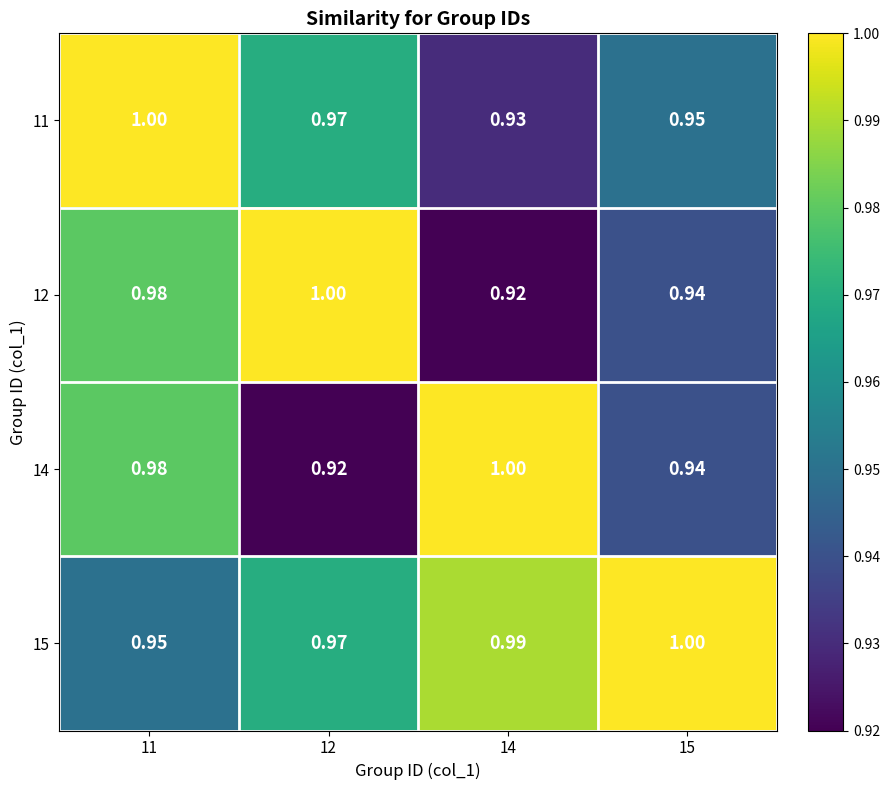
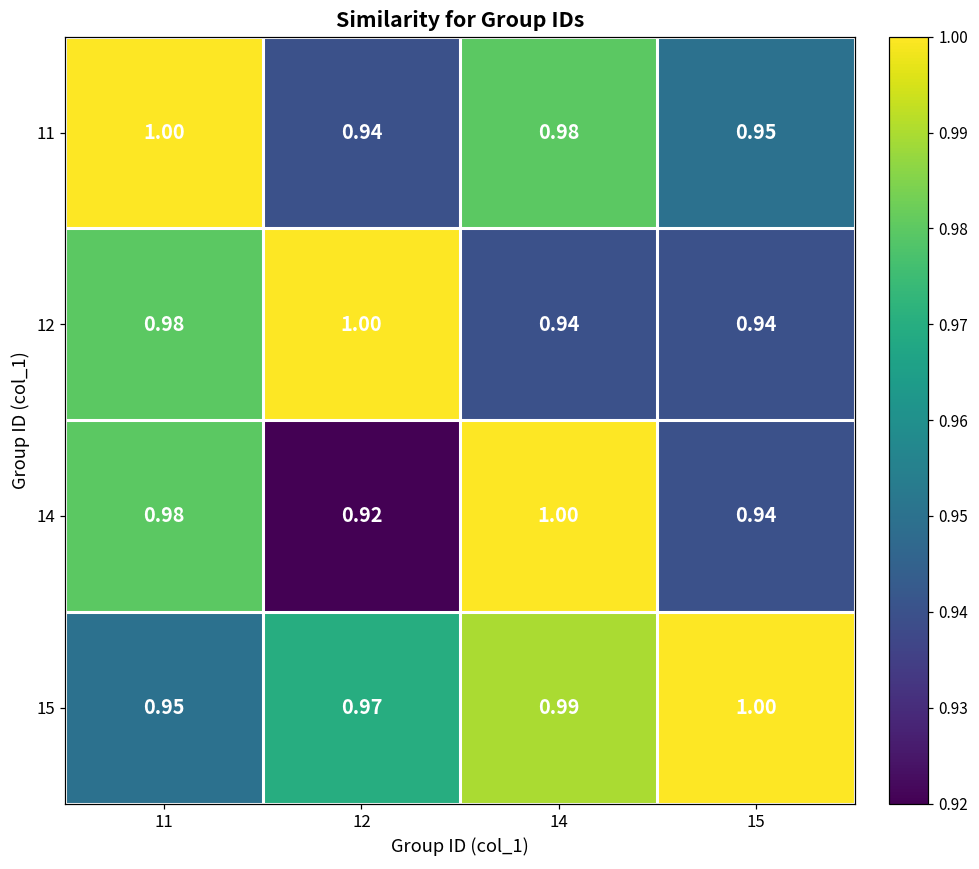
  {
    "11": {
      "11": 1.00,
-     "12": 0.97,
-     "14": 0.93,
+     "12": 0.94,
+     "14": 0.98,
      "15": 0.95
    },
    "12": {
      "11": 0.98,
      "12": 1.00,
-     "14": 0.92,
+     "14": 0.94,
      "15": 0.94
    },
    "14": {
      "11": 0.98,
      "12": 0.92,
      "14": 1.00,
      "15": 0.94
    },
    "15": {
      "11": 0.95,
      "12": 0.97,
      "14": 0.99,
      "15": 1.00
    }
  }
